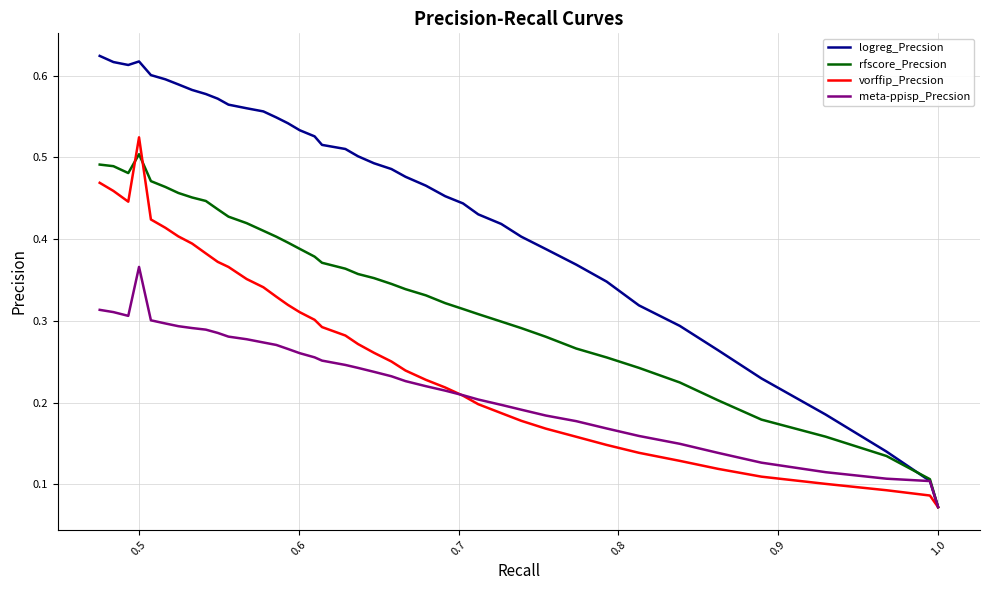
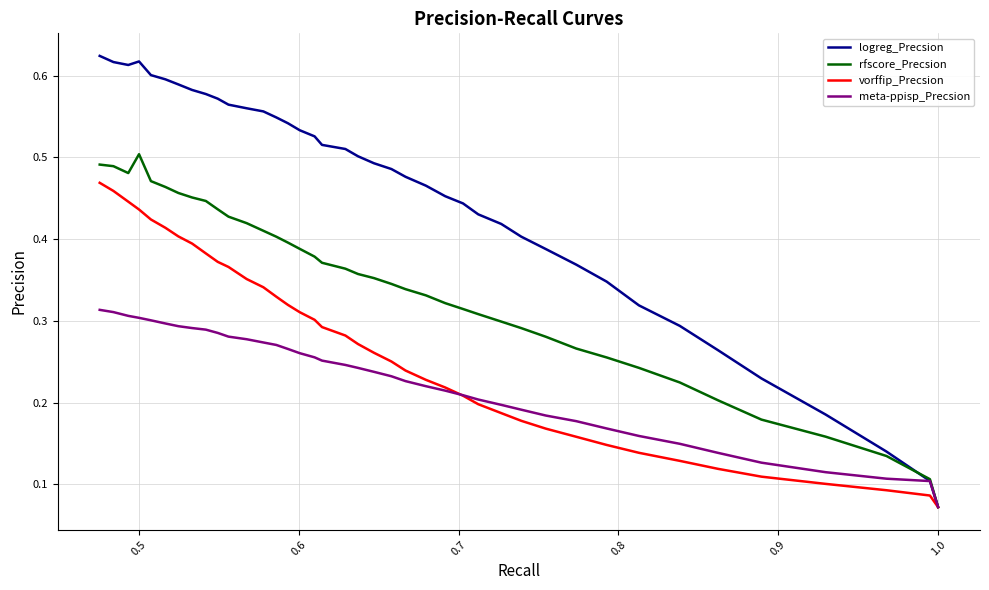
  {
    "logreg_Precsion": {
      "0.5": 0.62
    },
    "rfscore_Precsion": {
      "0.5": 0.50
    },
    "vorffip_Precsion": {
-     "0.5": 0.52
+     "0.5": 0.44
    },
    "meta-ppisp_Precsion": {
-     "0.5": 0.37
+     "0.5": 0.30
    }
  }
